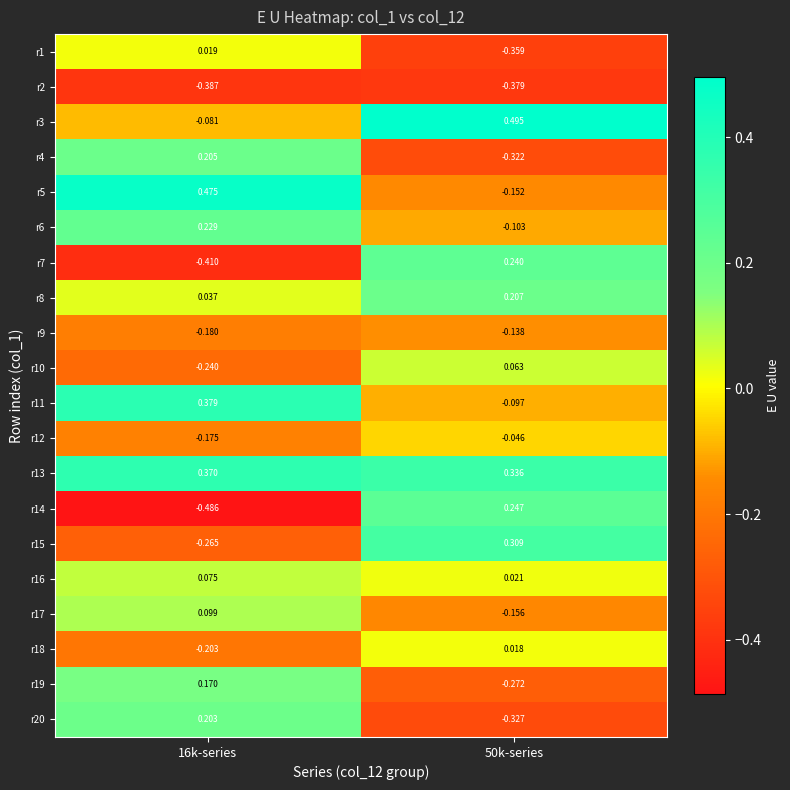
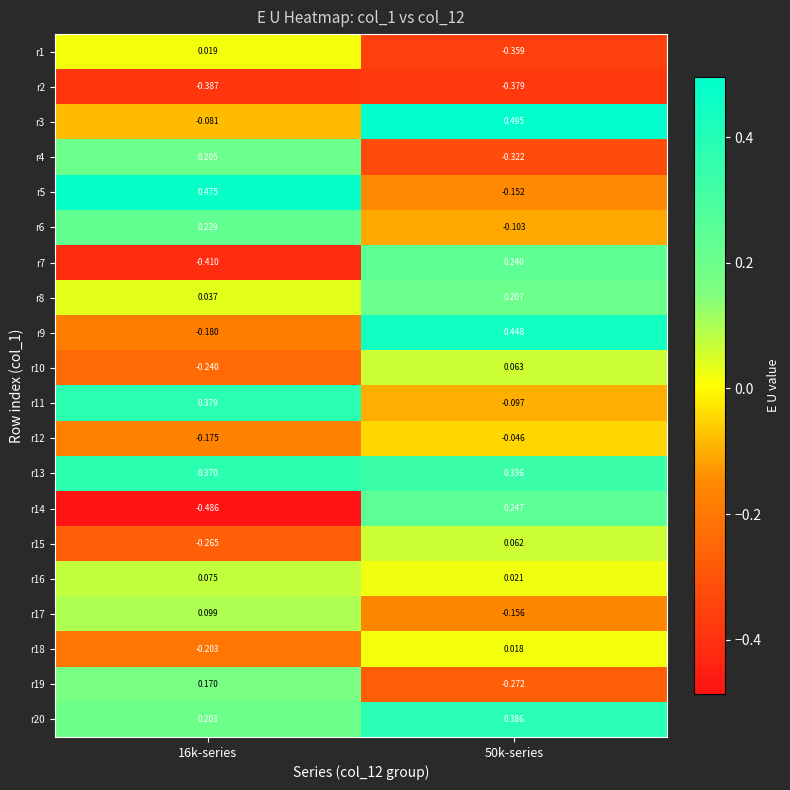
  {
    "r1": {
      "16k-series": 0.019,
      "50k-series": -0.359
    },
    "r2": {
      "16k-series": -0.387,
      "50k-series": -0.379
    },
    "r3": {
      "16k-series": -0.081,
      "50k-series": 0.495
    },
    "r4": {
      "16k-series": 0.205,
      "50k-series": -0.322
    },
    "r5": {
      "16k-series": 0.475,
      "50k-series": -0.152
    },
    "r6": {
      "16k-series": 0.229,
      "50k-series": -0.103
    },
    "r7": {
      "16k-series": -0.410,
      "50k-series": 0.240
    },
    "r8": {
      "16k-series": 0.037,
      "50k-series": 0.207
    },
    "r9": {
      "16k-series": -0.180,
-     "50k-series": -0.138
+     "50k-series": 0.448
    },
    "r10": {
      "16k-series": -0.240,
      "50k-series": 0.063
    },
    "r11": {
      "16k-series": 0.379,
      "50k-series": -0.097
    },
    "r12": {
      "16k-series": -0.175,
      "50k-series": -0.046
    },
    "r13": {
      "16k-series": 0.370,
      "50k-series": 0.336
    },
    "r14": {
      "16k-series": -0.486,
      "50k-series": 0.247
    },
    "r15": {
      "16k-series": -0.265,
-     "50k-series": 0.309
+     "50k-series": 0.062
    },
    "r16": {
      "16k-series": 0.075,
      "50k-series": 0.021
    },
    "r17": {
      "16k-series": 0.099,
      "50k-series": -0.156
    },
    "r18": {
      "16k-series": -0.203,
      "50k-series": 0.018
    },
    "r19": {
      "16k-series": 0.170,
      "50k-series": -0.272
    },
    "r20": {
      "16k-series": 0.203,
-     "50k-series": -0.327
+     "50k-series": 0.386
    }
  }
